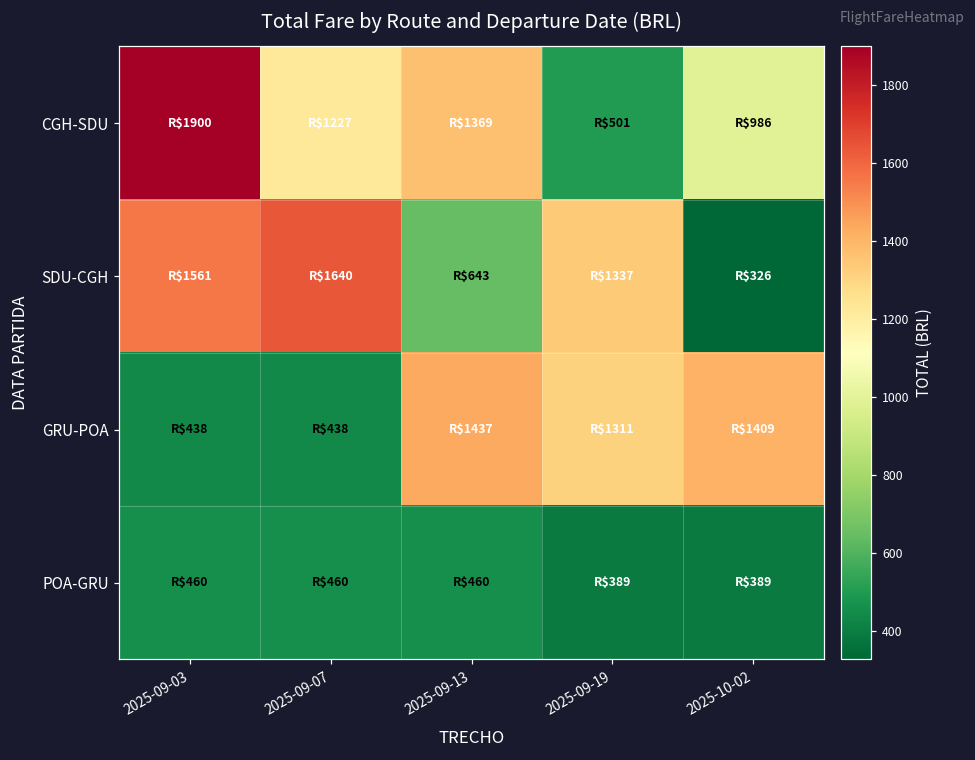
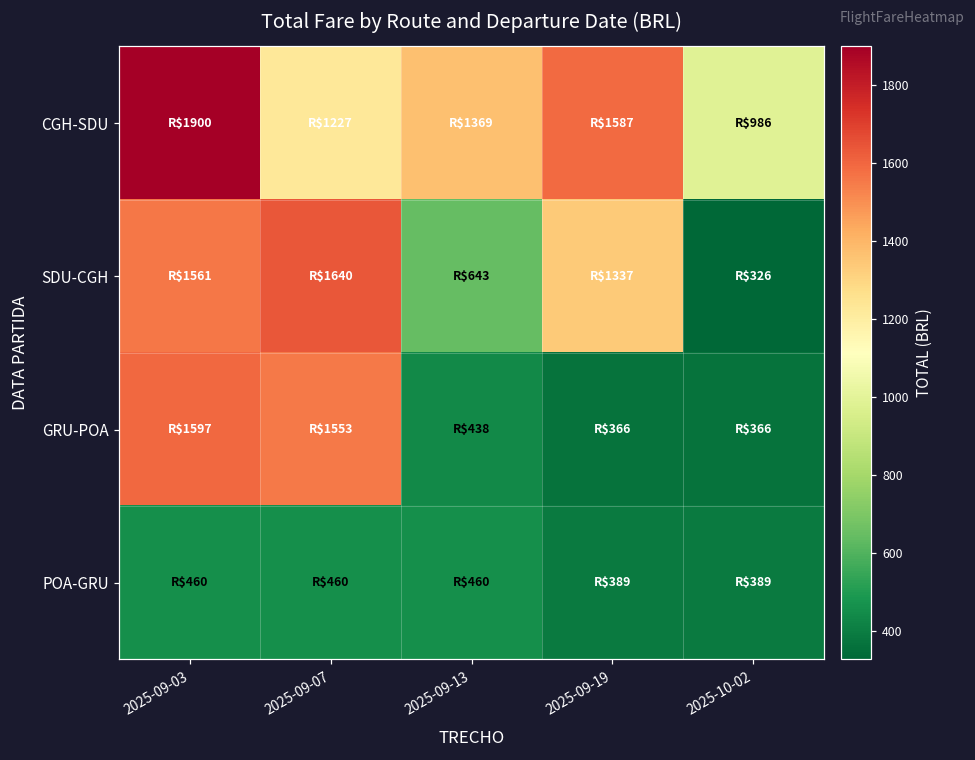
  {
    "CGH-SDU": {
      "2025-09-03": "$1900",
      "2025-09-07": "$1227",
      "2025-09-13": "$1369",
-     "2025-09-19": "$501",
+     "2025-09-19": "$1587",
      "2025-10-02": "$986"
    },
    "SDU-CGH": {
      "2025-09-03": "$1561",
      "2025-09-07": "$1640",
      "2025-09-13": "$643",
      "2025-09-19": "$1337",
      "2025-10-02": "$326"
    },
    "GRU-POA": {
-     "2025-09-03": "$438",
-     "2025-09-07": "$438",
-     "2025-09-13": "$1437",
-     "2025-09-19": "$1311",
-     "2025-10-02": "$1409"
+     "2025-09-03": "$1597",
+     "2025-09-07": "$1553",
+     "2025-09-13": "$438",
+     "2025-09-19": "$366",
+     "2025-10-02": "$366"
    },
    "POA-GRU": {
      "2025-09-03": "$460",
      "2025-09-07": "$460",
      "2025-09-13": "$460",
      "2025-09-19": "$389",
      "2025-10-02": "$389"
    }
  }
